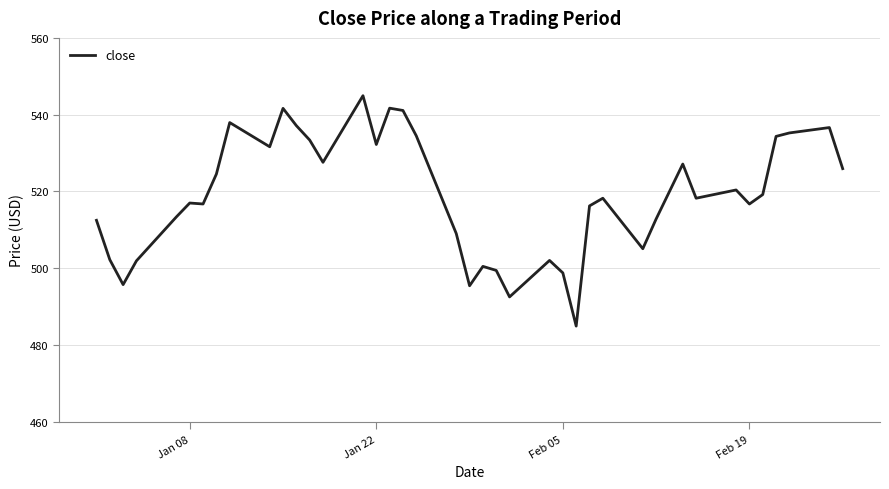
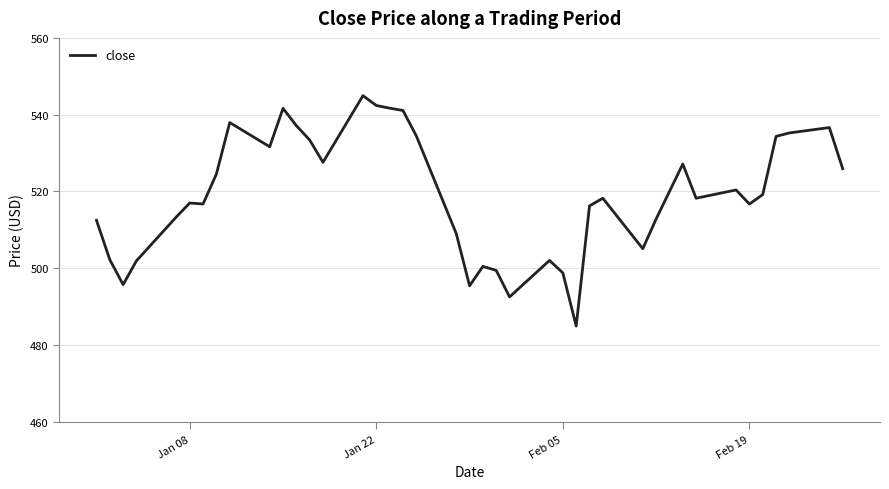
  {
    "Jan 08": 517,
-   "Jan 22": 532,
+   "Jan 22": 542,
    "Feb 05": 499,
    "Feb 19": 517
  }
